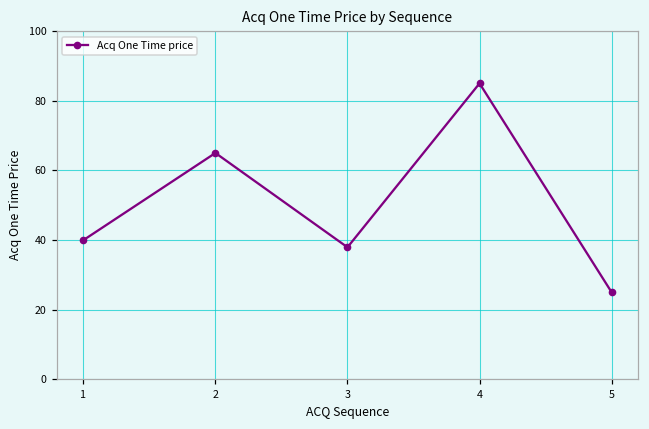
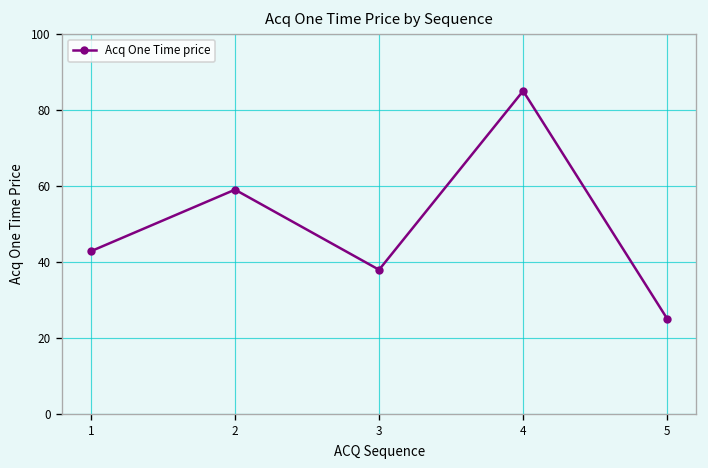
  {
-   "1": 40,
-   "2": 65,
+   "1": 43,
+   "2": 59,
    "3": 38,
    "4": 85,
    "5": 25
  }
